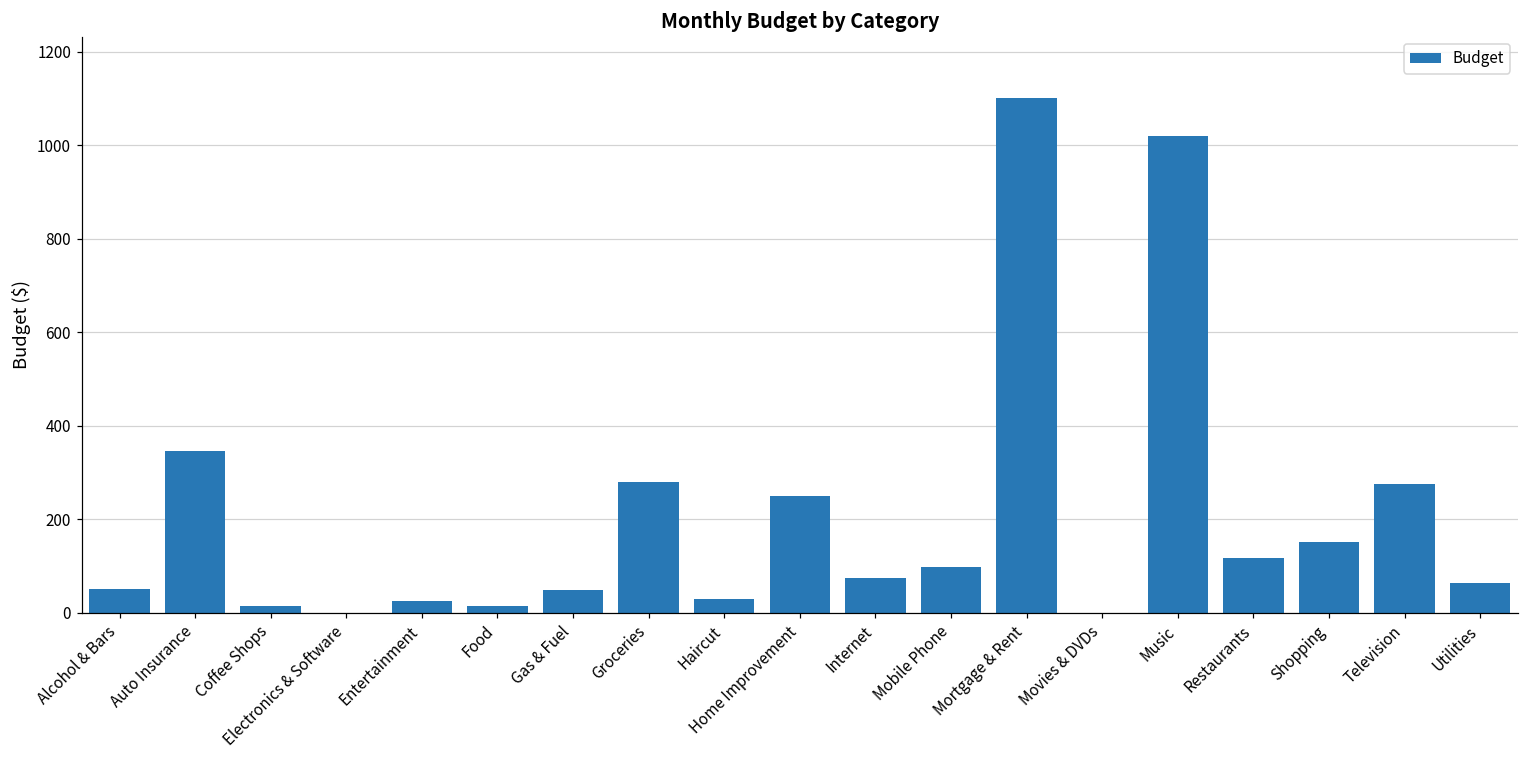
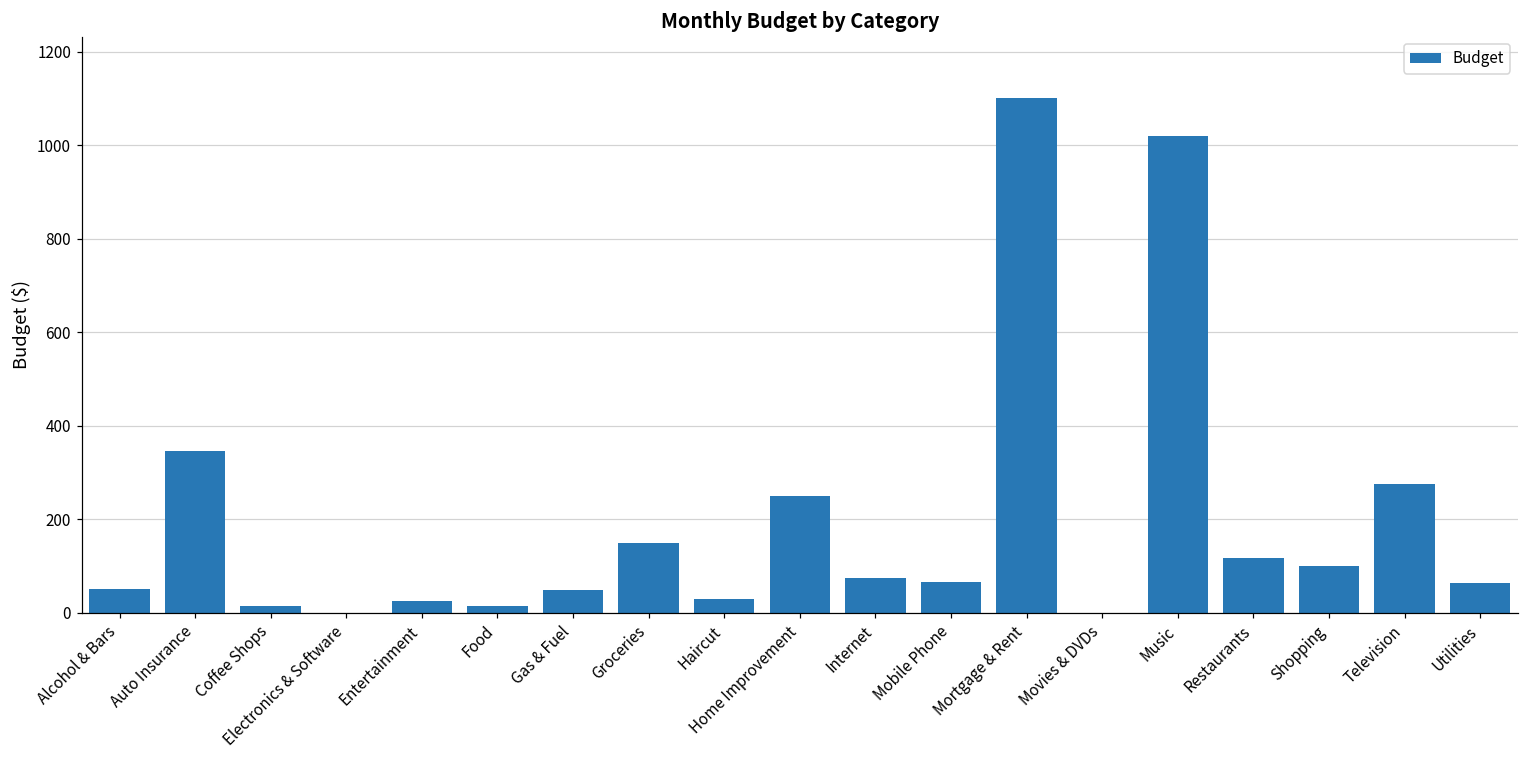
  {
    "Alcohol & Bars": 50,
    "Auto Insurance": 350,
    "Coffee Shops": 20,
    "Electronics & Software": 0,
    "Entertainment": 30,
    "Food": 20,
    "Gas & Fuel": 50,
-   "Groceries": 280,
+   "Groceries": 150,
    "Haircut": 30,
    "Home Improvement": 250,
    "Internet": 80,
-   "Mobile Phone": 100,
+   "Mobile Phone": 70,
    "Mortgage & Rent": 1100,
    "Movies & DVDs": 0,
    "Music": 1020,
    "Restaurants": 120,
-   "Shopping": 150,
+   "Shopping": 100,
    "Television": 280,
    "Utilities": 60
  }
